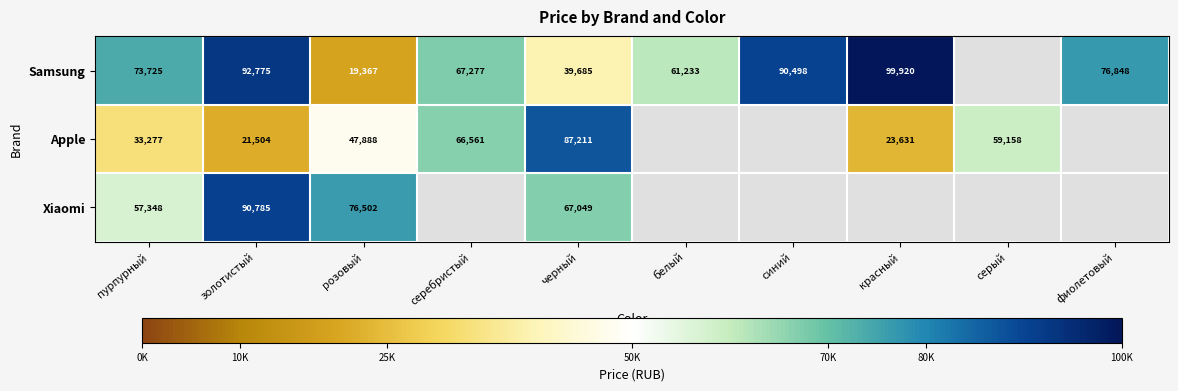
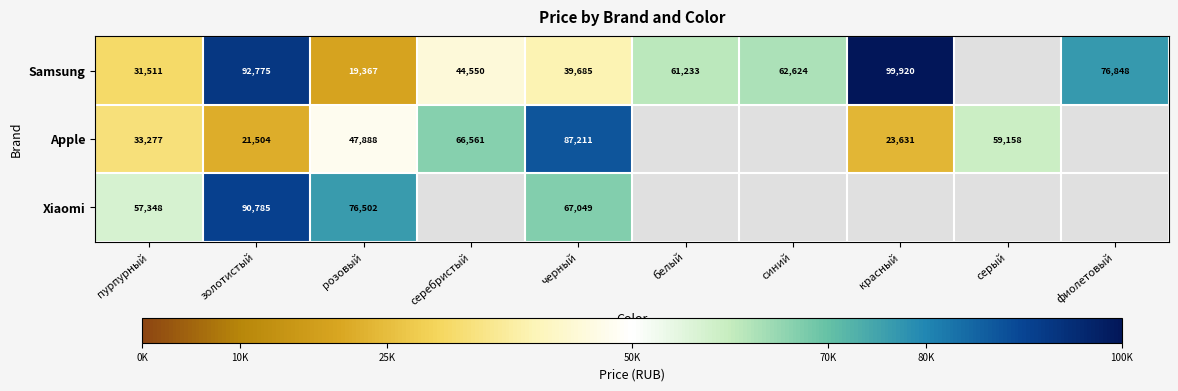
  {
    "Samsung": {
-     "пурпурный": "73,725",
+     "пурпурный": "31,511",
      "золотистый": "92,775",
      "розовый": "19,367",
-     "серебристый": "67,277",
+     "серебристый": "44,550",
      "черный": "39,685",
      "белый": "61,233",
-     "синий": "90,498",
+     "синий": "62,624",
      "красный": "99,920",
      "фиолетовый": "76,848"
    },
    "Apple": {
      "пурпурный": "33,277",
      "золотистый": "21,504",
      "розовый": "47,888",
      "серебристый": "66,561",
      "черный": "87,211",
      "красный": "23,631",
      "серый": "59,158"
    },
    "Xiaomi": {
      "пурпурный": "57,348",
      "золотистый": "90,785",
      "розовый": "76,502",
      "черный": "67,049"
    }
  }
